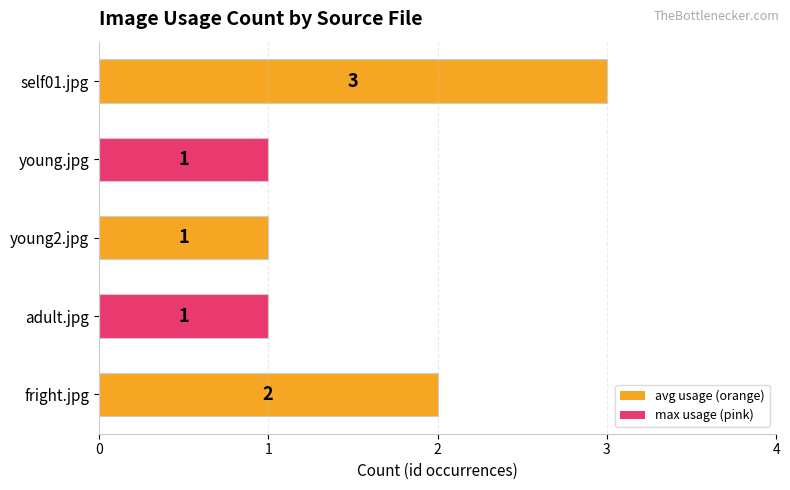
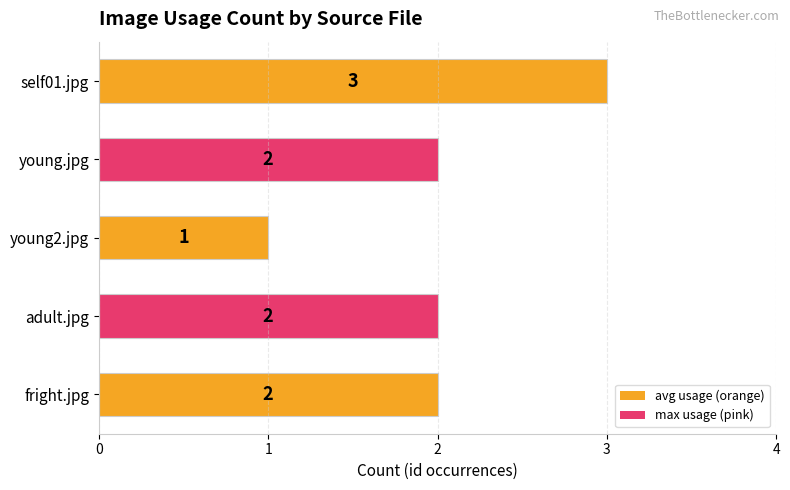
  {
    "self01.jpg": 3,
-   "young.jpg": 1,
+   "young.jpg": 2,
    "young2.jpg": 1,
-   "adult.jpg": 1,
+   "adult.jpg": 2,
    "fright.jpg": 2
  }
